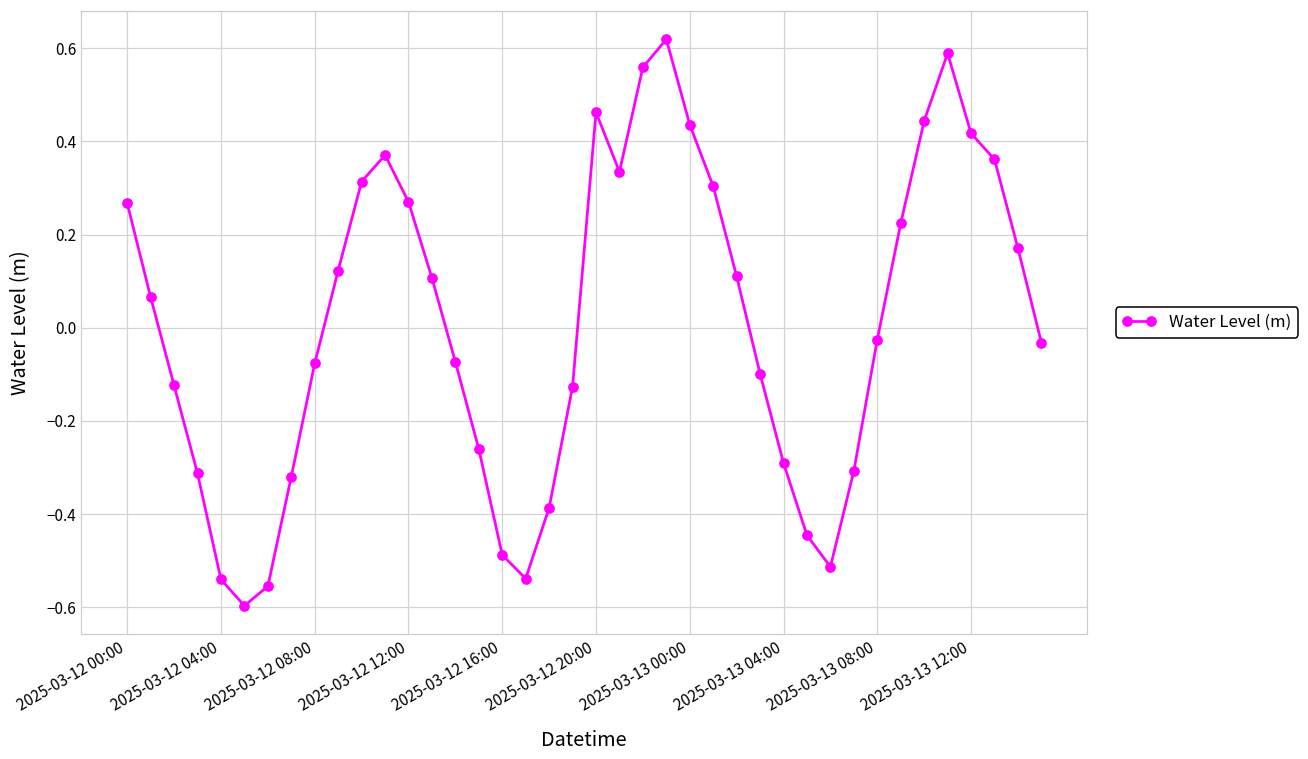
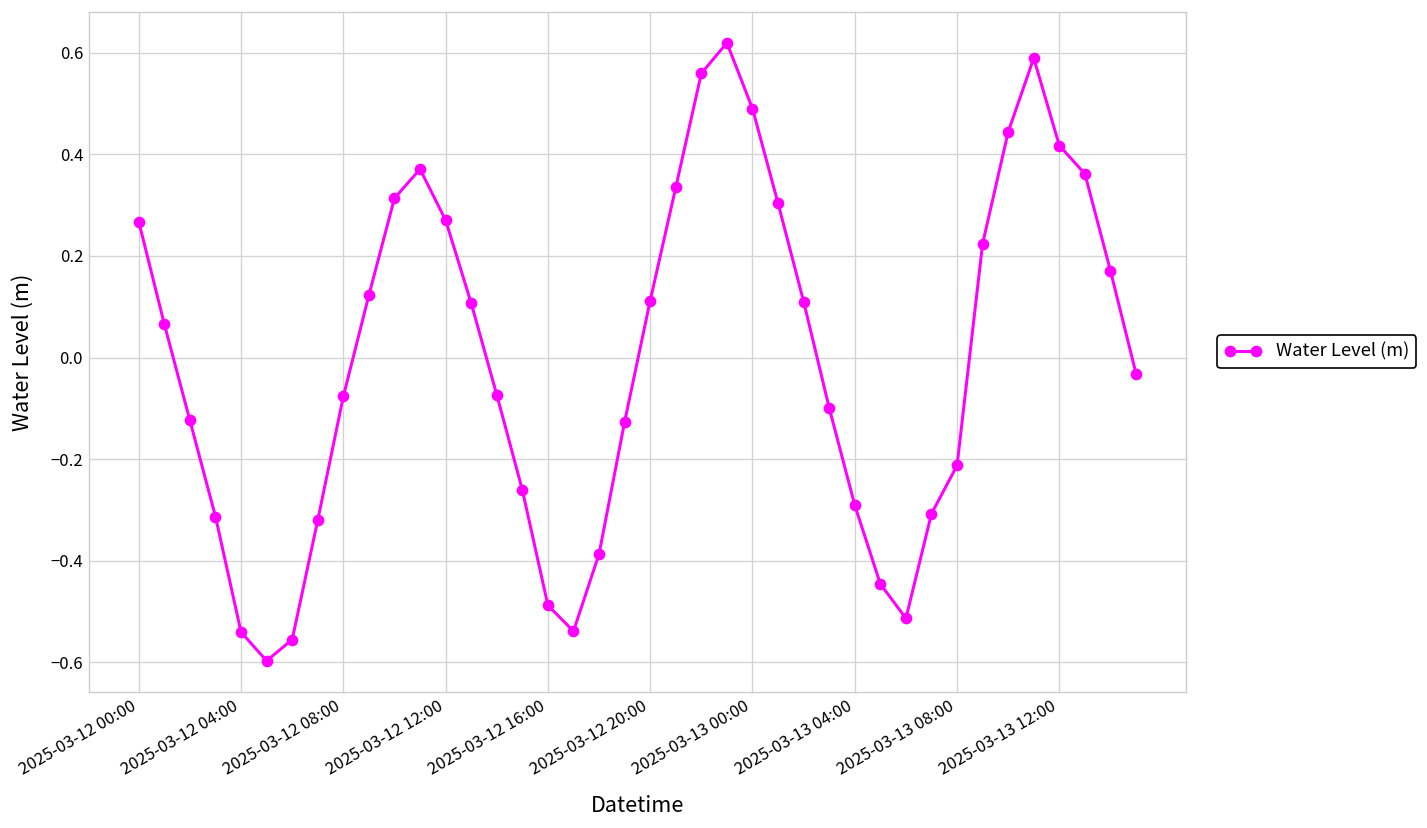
  {
    "2025-03-12 00:00": 0.27,
    "2025-03-12 04:00": -0.54,
    "2025-03-12 08:00": -0.08,
    "2025-03-12 12:00": 0.27,
    "2025-03-12 16:00": -0.49,
-   "2025-03-12 20:00": 0.46,
-   "2025-03-13 00:00": 0.44,
+   "2025-03-12 20:00": 0.11,
+   "2025-03-13 00:00": 0.49,
    "2025-03-13 04:00": -0.29,
-   "2025-03-13 08:00": -0.03,
+   "2025-03-13 08:00": -0.21,
    "2025-03-13 12:00": 0.42
  }
